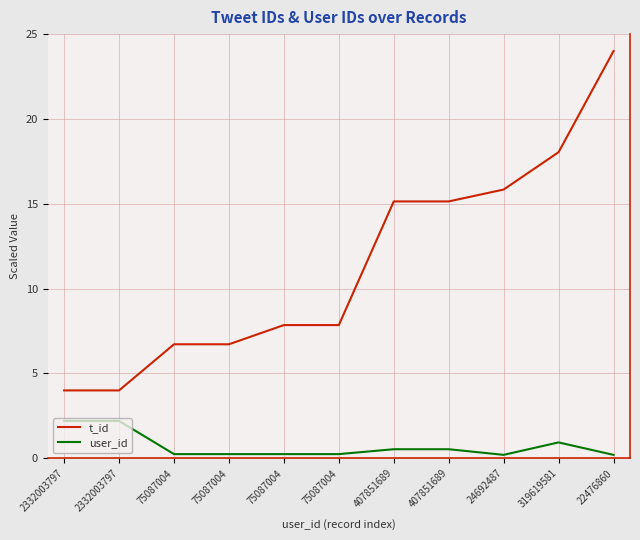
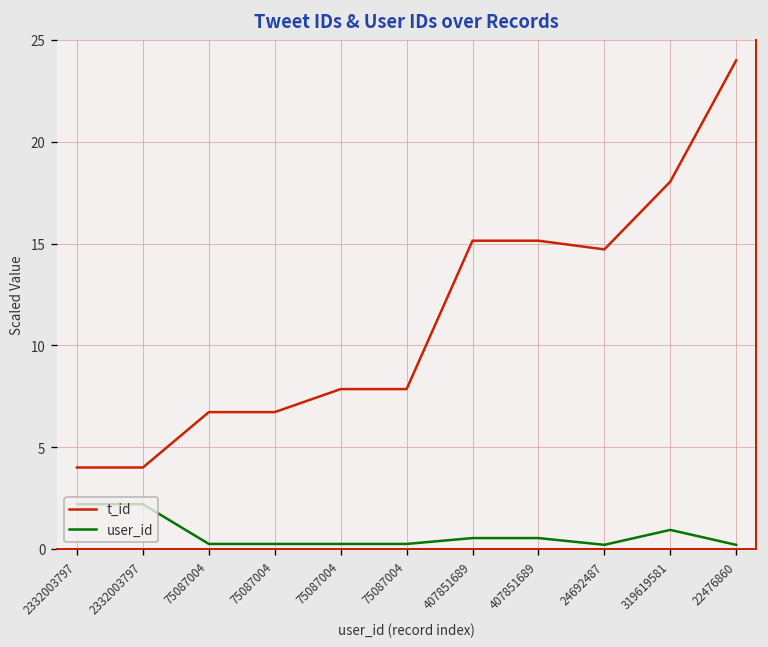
  {
    "t_id": {
-     "24692487": 15.8,
+     "24692487": 14.7,
      "319619581": 18.0,
      "22476860": 24.0
    },
    "user_id": {
      "24692487": 0.2,
      "319619581": 0.9,
      "22476860": 0.2
    }
  }
